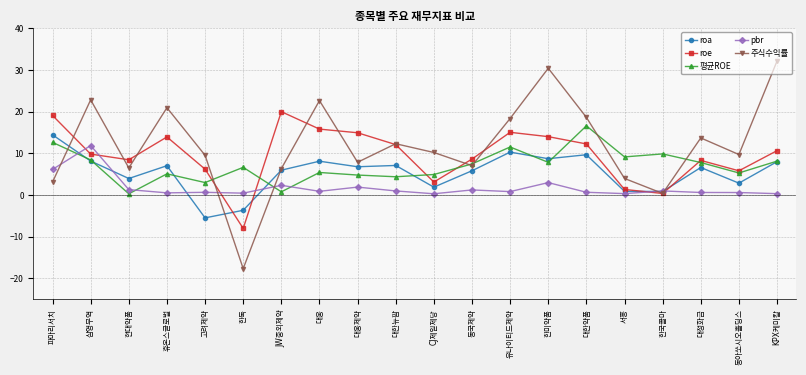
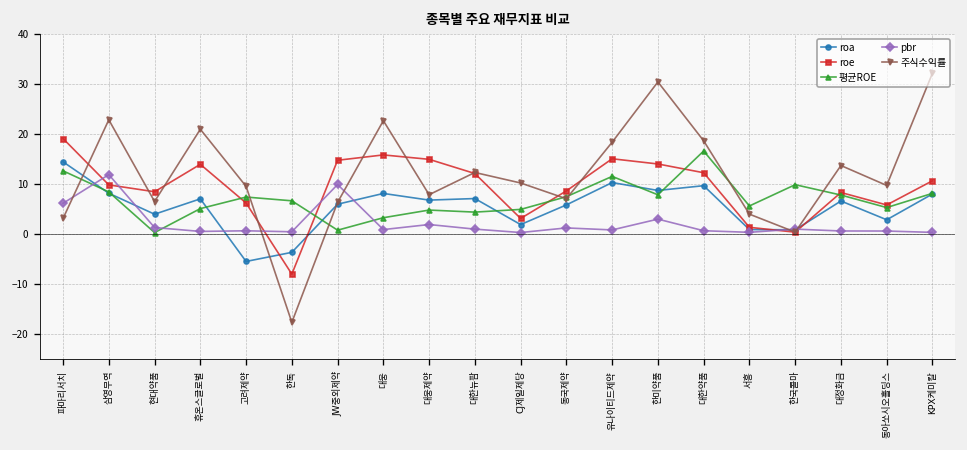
  {
    "roa": {
      "파마리서치": 14,
      "현대약품": 4,
      "휴온스글로벌": 7,
      "고려제약": -5,
      "한독": -4,
      "대웅": 8,
      "대웅제약": 7,
      "대한뉴팜": 7,
      "CJ제일제당": 2,
      "동국제약": 6,
      "유나이티드제약": 10,
      "한미약품": 9,
      "대한약품": 10,
      "대정화금": 7,
      "동아쏘시오홀딩스": 3
    },
    "roe": {
      "파마리서치": 19,
      "삼영무역": 10,
      "현대약품": 8,
      "휴온스글로벌": 14,
      "고려제약": 6,
      "한독": -8,
-     "JW중외제약": 20,
+     "JW중외제약": 15,
      "대웅": 16,
      "대웅제약": 15,
      "CJ제일제당": 3,
      "동국제약": 9,
      "유나이티드제약": 15,
      "한미약품": 14,
      "대한약품": 12,
      "KPX케미칼": 11
    },
    "평균ROE": {
      "파마리서치": 13,
      "현대약품": 0,
      "휴온스글로벌": 5,
-     "고려제약": 3,
+     "고려제약": 7,
      "한독": 7,
      "JW중외제약": 1,
-     "대웅": 5,
+     "대웅": 3,
      "대웅제약": 5,
      "대한뉴팜": 4,
      "CJ제일제당": 5,
      "유나이티드제약": 12,
      "한미약품": 8,
      "대한약품": 17,
-     "서흥": 9,
+     "서흥": 6,
      "한국콜마": 10
    },
    "pbr": {
      "파마리서치": 6,
      "삼영무역": 12,
      "현대약품": 1,
      "휴온스글로벌": 1,
      "고려제약": 1,
      "한독": 0,
-     "JW중외제약": 2,
+     "JW중외제약": 10,
      "대웅": 1,
      "대웅제약": 2,
      "대한뉴팜": 1,
      "CJ제일제당": 0,
      "동국제약": 1,
      "유나이티드제약": 1,
      "한미약품": 3,
      "대한약품": 1,
      "대정화금": 1,
      "동아쏘시오홀딩스": 1,
      "KPX케미칼": 0
    },
    "주식수익률": {
      "파마리서치": 3,
      "삼영무역": 23,
      "현대약품": 7,
      "휴온스글로벌": 21,
      "고려제약": 10,
      "한독": -18,
      "대웅": 23,
      "대웅제약": 8,
      "CJ제일제당": 10,
      "유나이티드제약": 18,
      "한미약품": 30,
      "대한약품": 19,
      "서흥": 4,
      "대정화금": 14,
      "동아쏘시오홀딩스": 10
    }
  }
